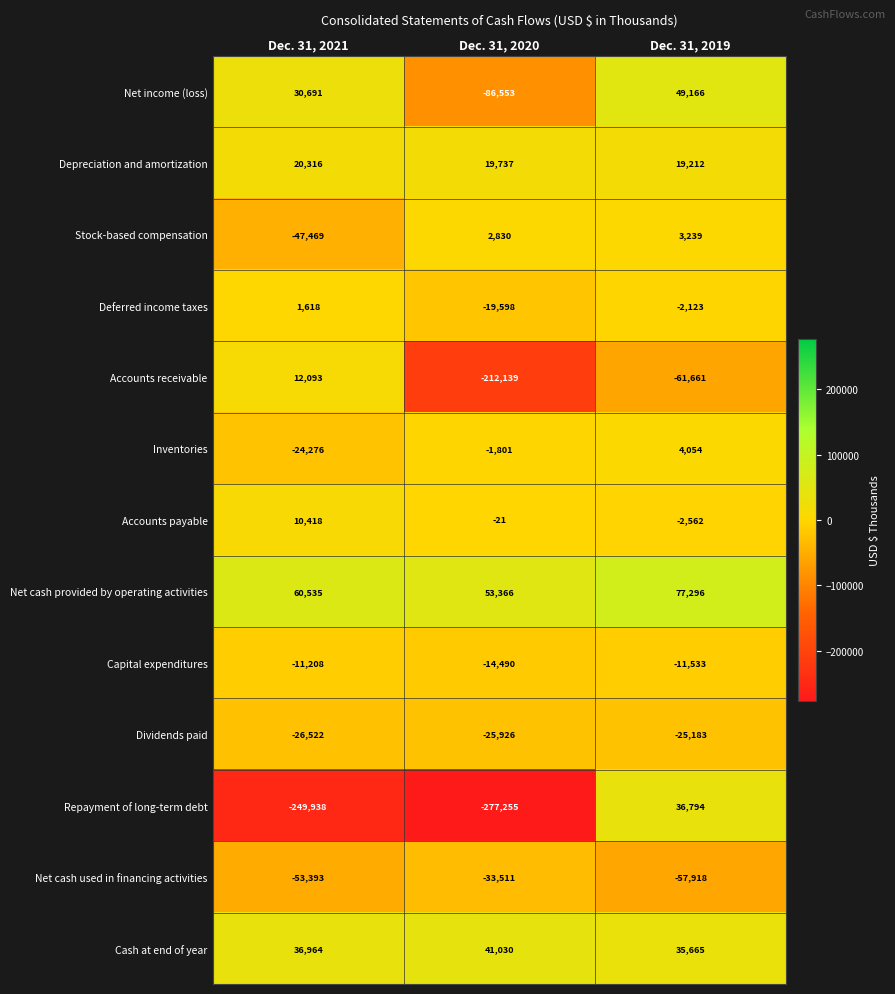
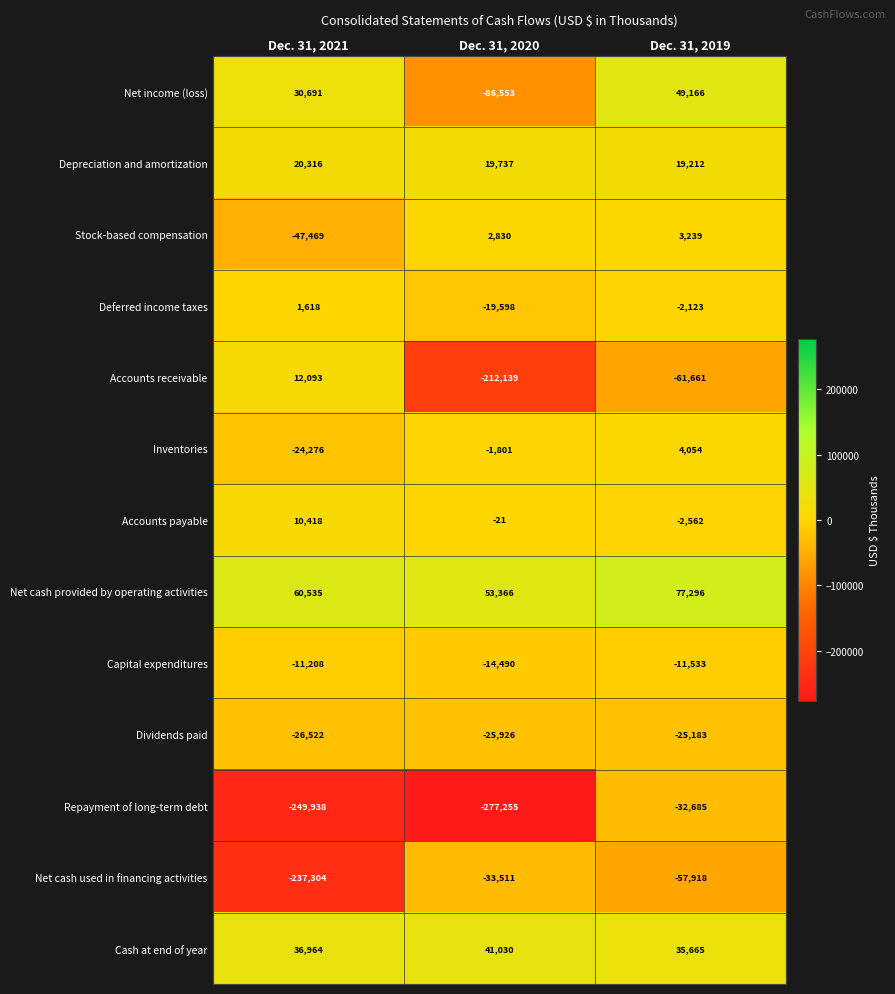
  {
    "Net income (loss)": {
      "Dec. 31, 2021": "30,691",
      "Dec. 31, 2020": "-86,553",
      "Dec. 31, 2019": "49,166"
    },
    "Depreciation and amortization": {
      "Dec. 31, 2021": "20,316",
      "Dec. 31, 2020": "19,737",
      "Dec. 31, 2019": "19,212"
    },
    "Stock-based compensation": {
      "Dec. 31, 2021": "-47,469",
      "Dec. 31, 2020": "2,830",
      "Dec. 31, 2019": "3,239"
    },
    "Deferred income taxes": {
      "Dec. 31, 2021": "1,618",
      "Dec. 31, 2020": "-19,598",
      "Dec. 31, 2019": "-2,123"
    },
    "Accounts receivable": {
      "Dec. 31, 2021": "12,093",
      "Dec. 31, 2020": "-212,139",
      "Dec. 31, 2019": "-61,661"
    },
    "Inventories": {
      "Dec. 31, 2021": "-24,276",
      "Dec. 31, 2020": "-1,801",
      "Dec. 31, 2019": "4,054"
    },
    "Accounts payable": {
      "Dec. 31, 2021": "10,418",
      "Dec. 31, 2020": "-21",
      "Dec. 31, 2019": "-2,562"
    },
    "Net cash provided by operating activities": {
      "Dec. 31, 2021": "60,535",
      "Dec. 31, 2020": "53,366",
      "Dec. 31, 2019": "77,296"
    },
    "Capital expenditures": {
      "Dec. 31, 2021": "-11,208",
      "Dec. 31, 2020": "-14,490",
      "Dec. 31, 2019": "-11,533"
    },
    "Dividends paid": {
      "Dec. 31, 2021": "-26,522",
      "Dec. 31, 2020": "-25,926",
      "Dec. 31, 2019": "-25,183"
    },
    "Repayment of long-term debt": {
      "Dec. 31, 2021": "-249,938",
      "Dec. 31, 2020": "-277,255",
-     "Dec. 31, 2019": "36,794"
+     "Dec. 31, 2019": "-32,685"
    },
    "Net cash used in financing activities": {
-     "Dec. 31, 2021": "-53,393",
+     "Dec. 31, 2021": "-237,304",
      "Dec. 31, 2020": "-33,511",
      "Dec. 31, 2019": "-57,918"
    },
    "Cash at end of year": {
      "Dec. 31, 2021": "36,964",
      "Dec. 31, 2020": "41,030",
      "Dec. 31, 2019": "35,665"
    }
  }
